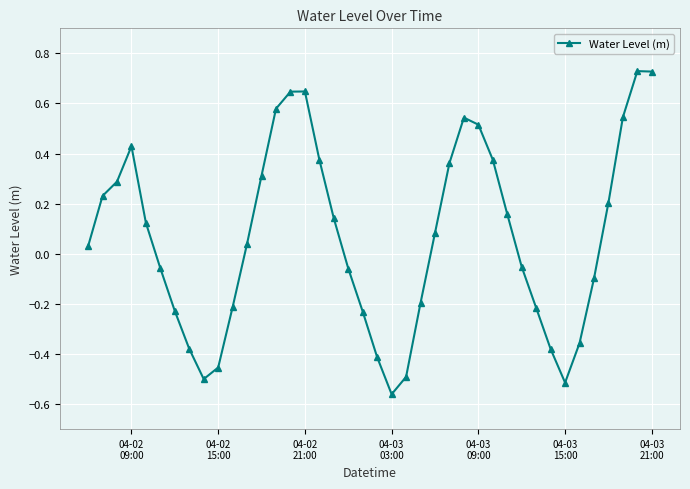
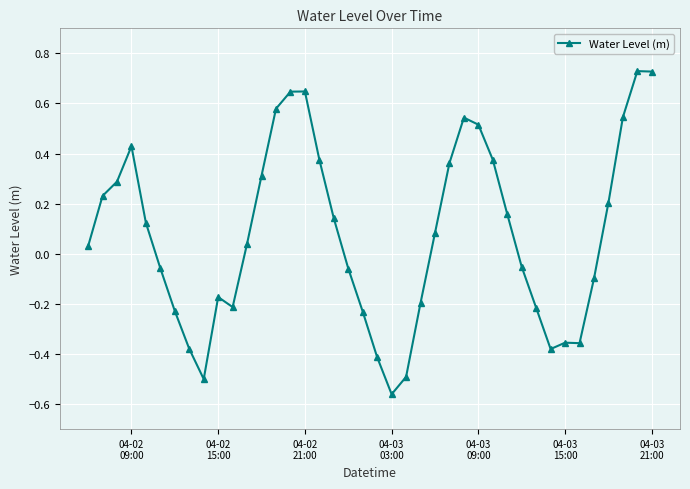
  {
    "04-02 09:00": 0.43,
-   "04-02 15:00": -0.45,
+   "04-02 15:00": -0.17,
    "04-02 21:00": 0.65,
    "04-03 03:00": -0.56,
    "04-03 09:00": 0.52,
-   "04-03 15:00": -0.51,
+   "04-03 15:00": -0.35,
    "04-03 21:00": 0.73
  }
